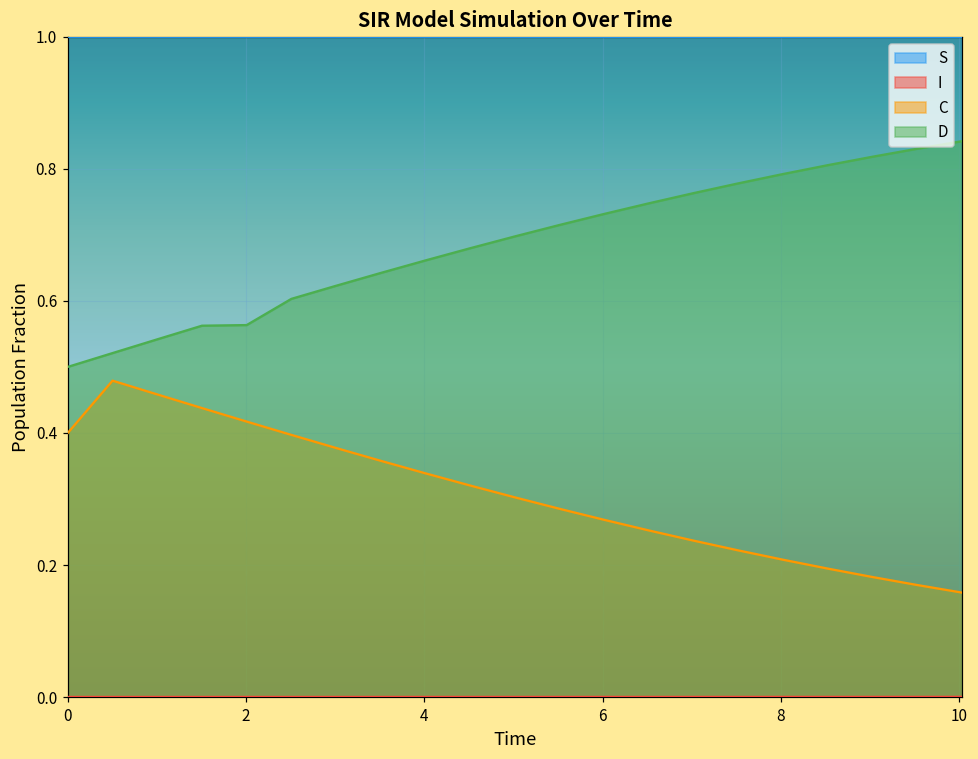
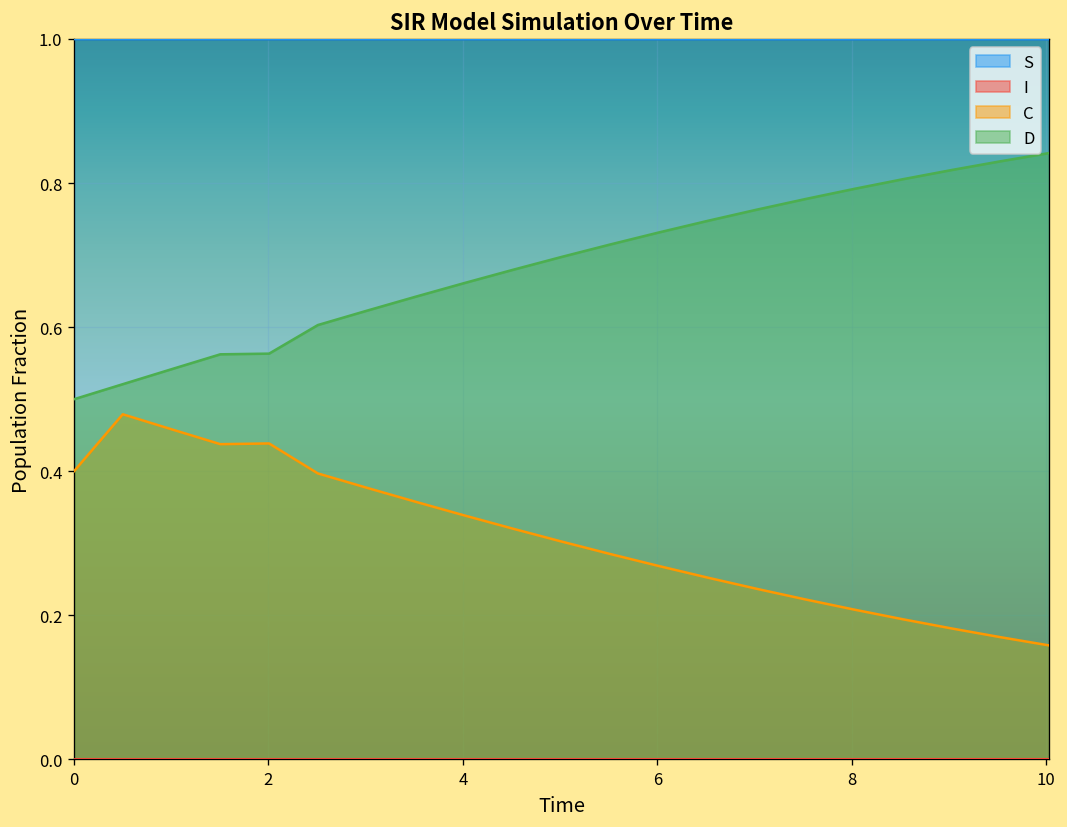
  {
    "S": {
      "0": 1.00,
      "2": 1.00
    },
    "I": {
      "0": 0.00,
      "2": 0.00
    },
    "C": {
      "0": 0.40,
-     "2": 0.42
+     "2": 0.44
    },
    "D": {
      "0": 0.50,
      "2": 0.56
    }
  }
